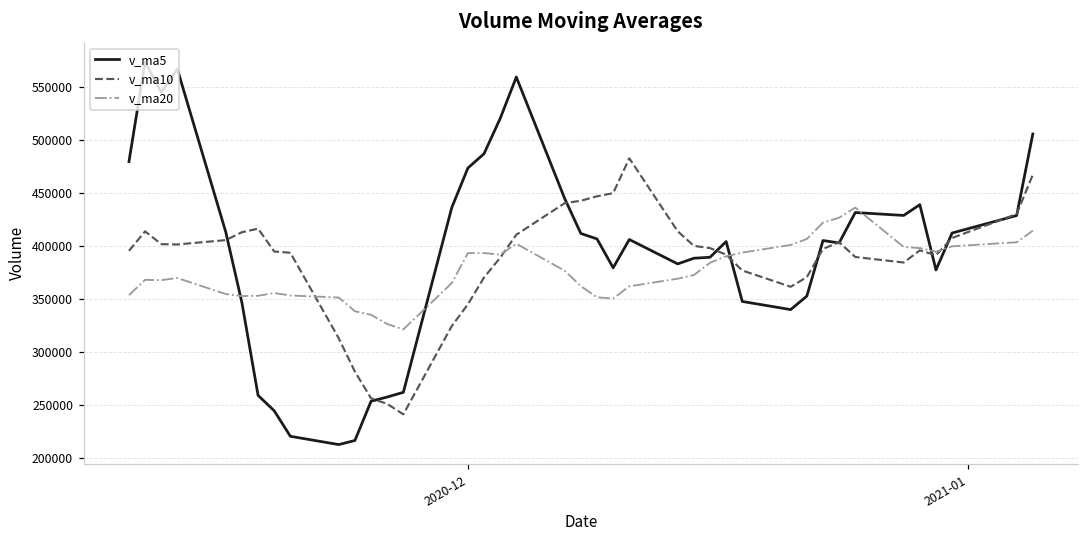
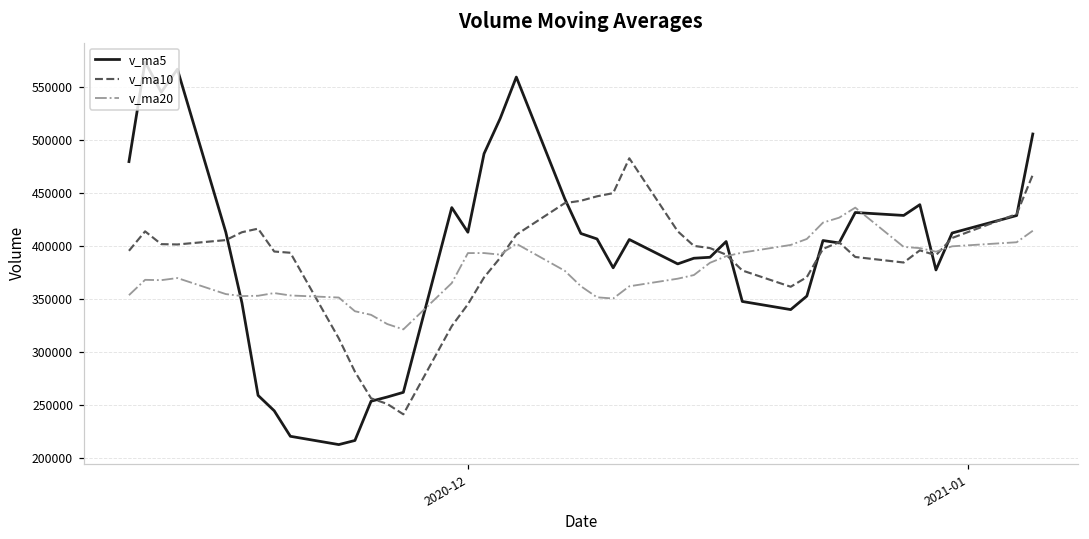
  {
    "v_ma5": {
-     "2020-12": 470000
+     "2020-12": 410000
    },
    "v_ma10": {
      "2020-12": 350000
    },
    "v_ma20": {
      "2020-12": 390000
    }
  }
